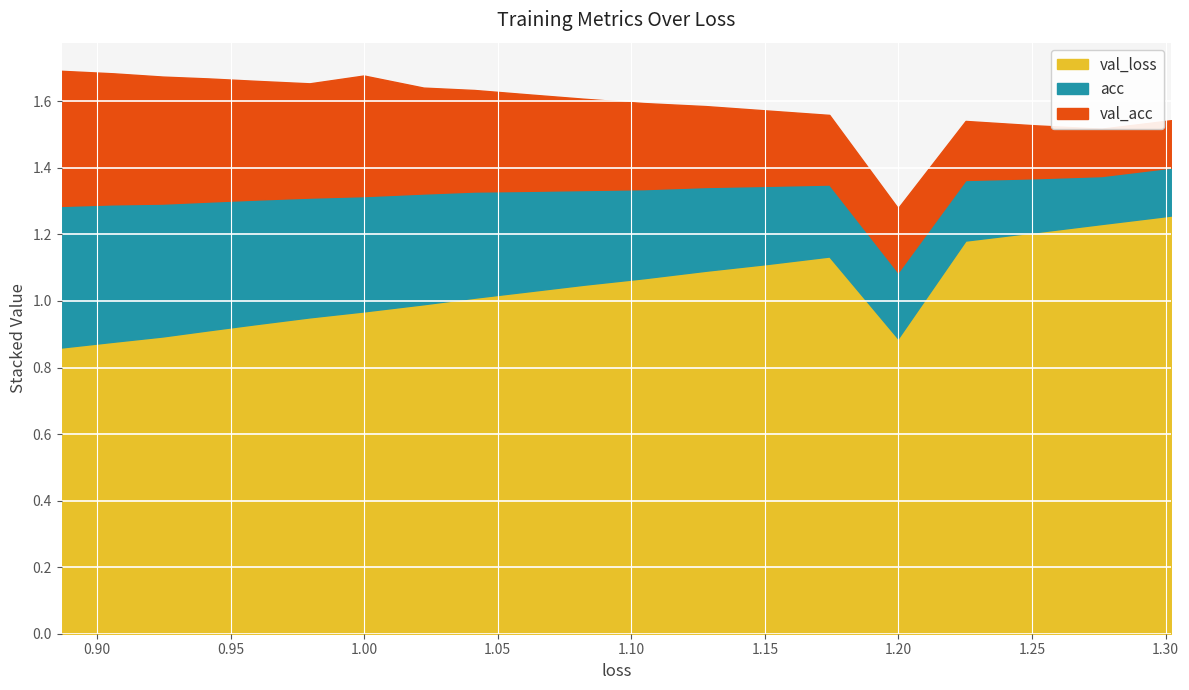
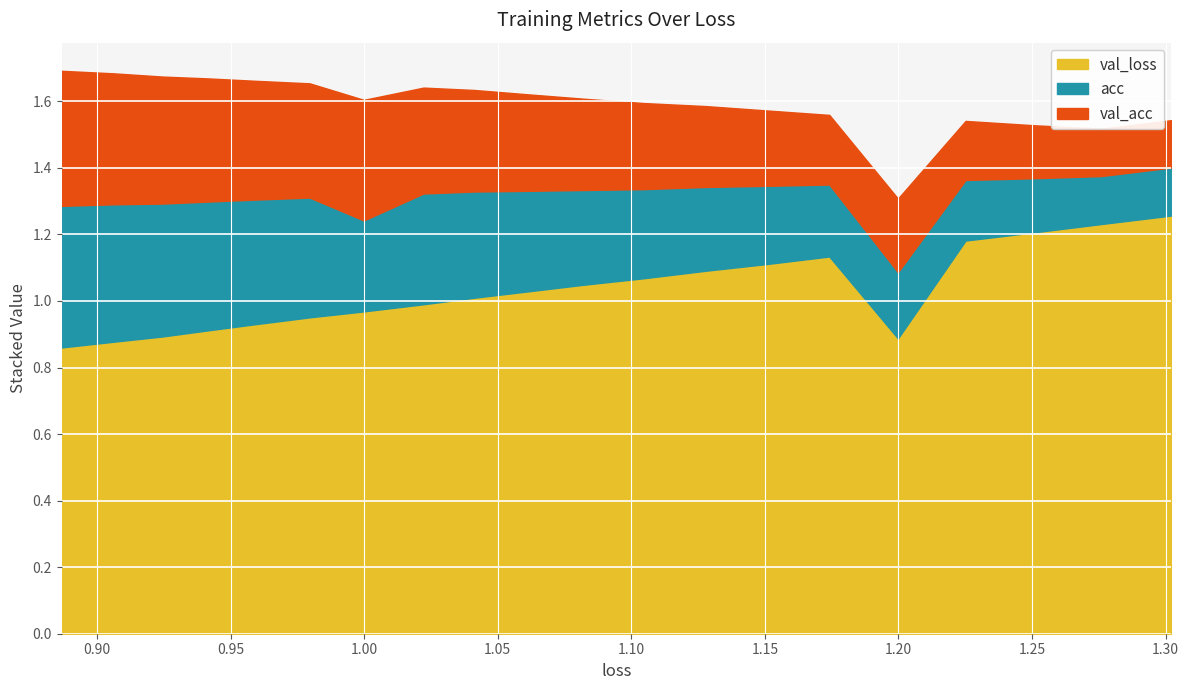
  {
    "acc": {
-     "1.00": 0.35
+     "1.00": 0.27
    },
    "val_acc": {
      "1.00": 0.36,
-     "1.20": 0.19
+     "1.20": 0.22
    }
  }
